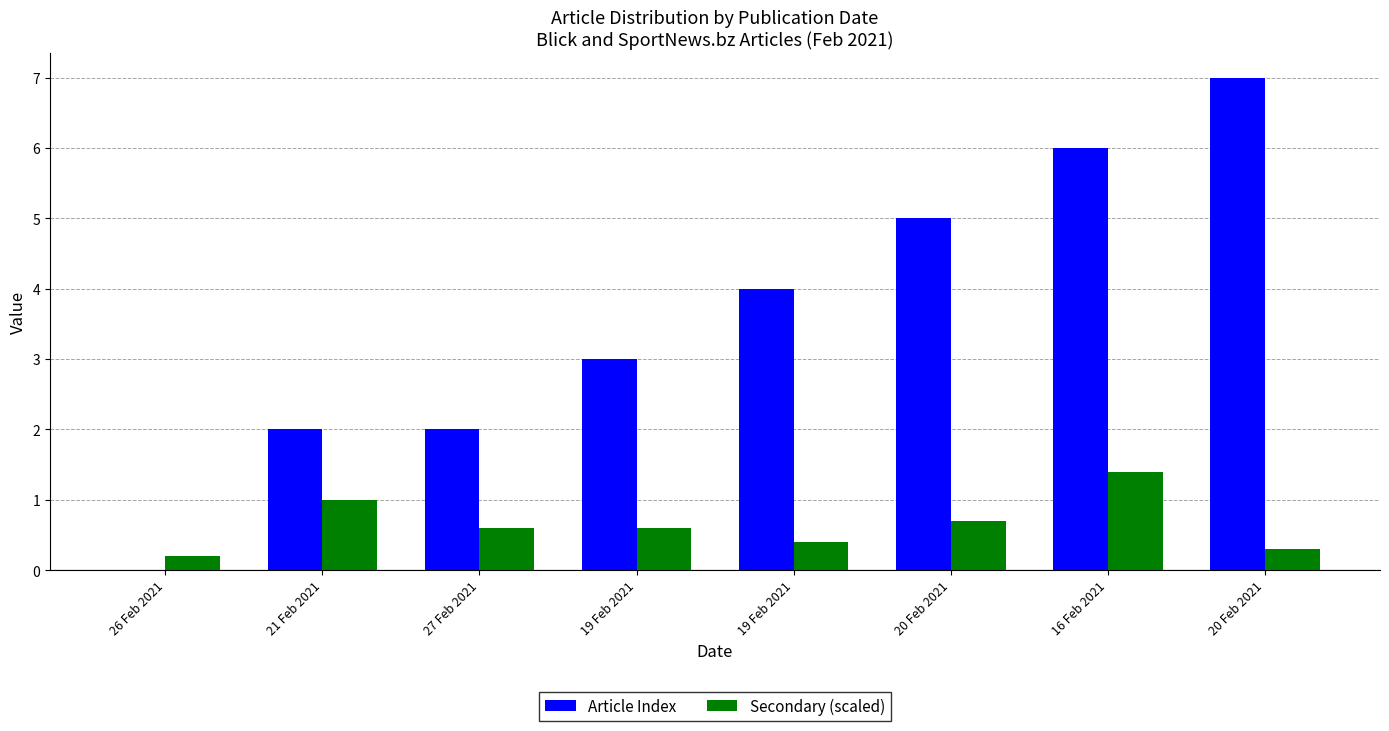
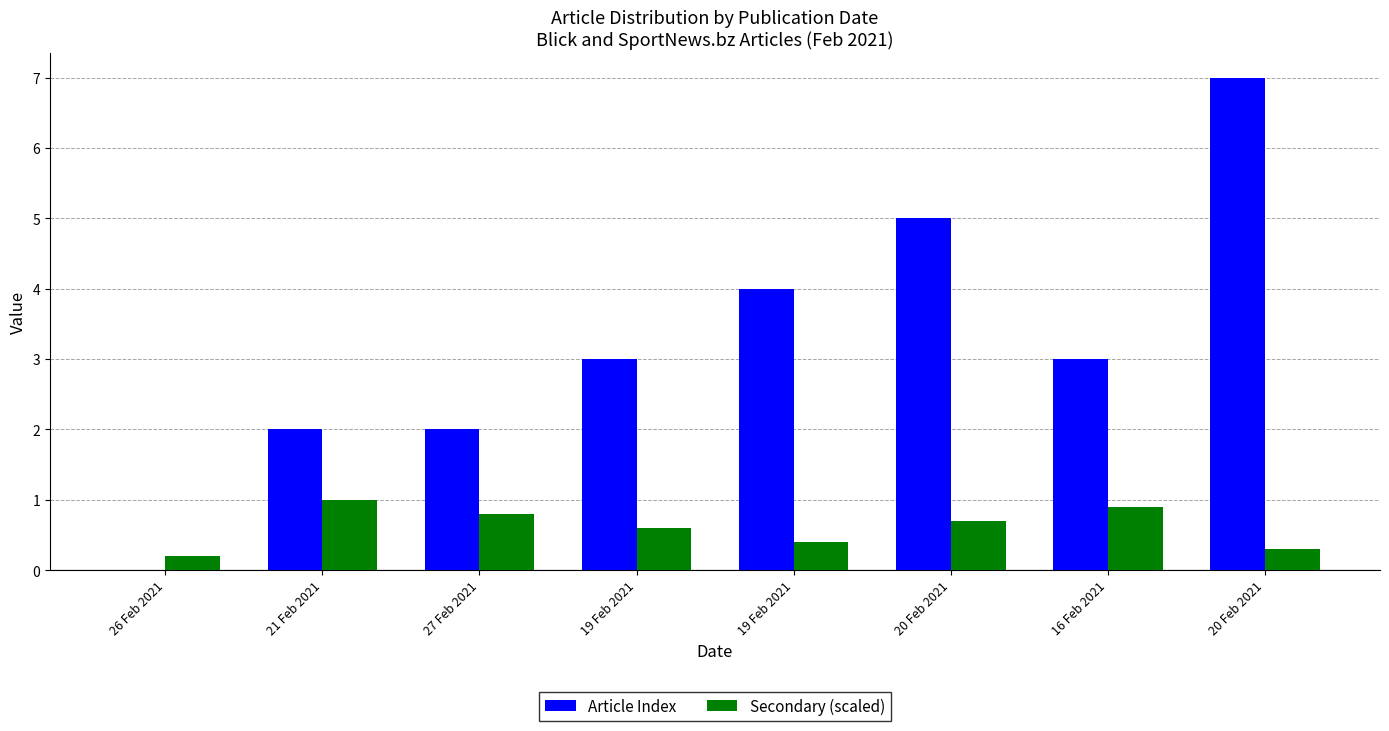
  {
    "Article Index": {
      "26 Feb 2021": 0,
      "21 Feb 2021": 2,
      "27 Feb 2021": 2,
-     "16 Feb 2021": 6
+     "16 Feb 2021": 3
    },
    "Secondary (scaled)": {
      "26 Feb 2021": 0.2,
      "21 Feb 2021": 1.0,
-     "27 Feb 2021": 0.6,
-     "16 Feb 2021": 1.4
+     "27 Feb 2021": 0.8,
+     "16 Feb 2021": 0.9
    }
  }
